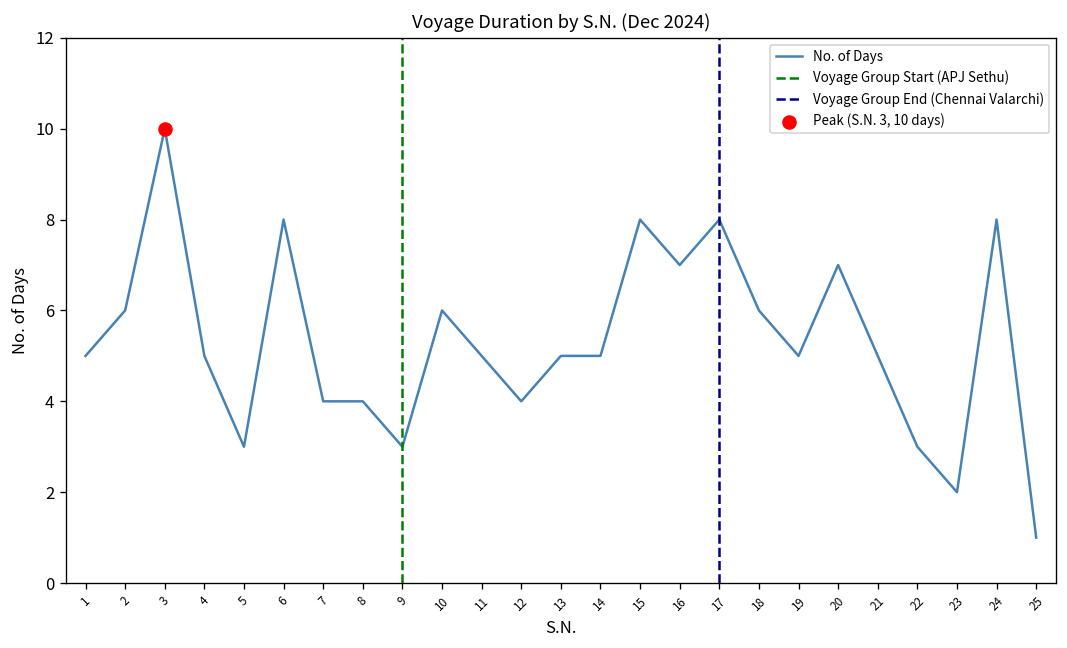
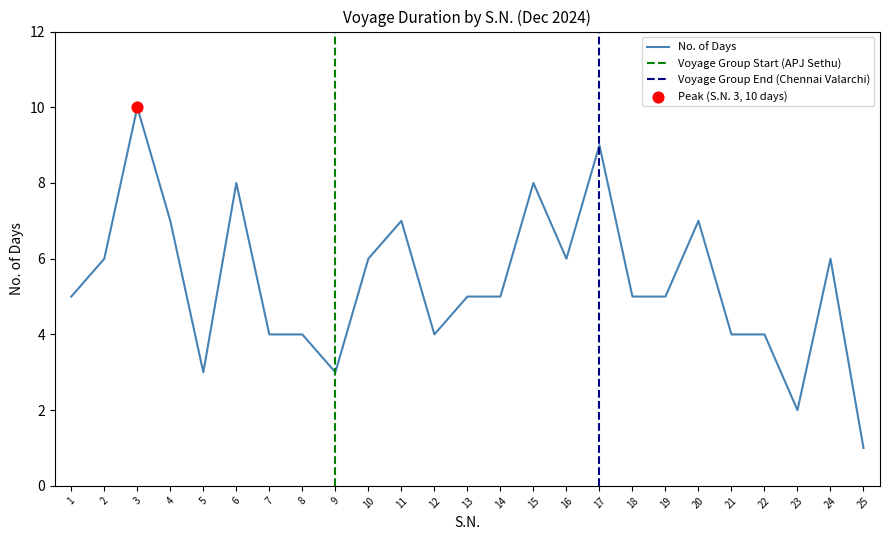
  {
    "No. of Days": {
      "1": 5,
      "2": 6,
-     "4": 5,
+     "4": 7,
      "5": 3,
      "6": 8,
      "7": 4,
      "8": 4,
      "9": 3,
      "10": 6,
-     "11": 5,
+     "11": 7,
      "12": 4,
      "13": 5,
      "14": 5,
      "15": 8,
-     "16": 7,
-     "17": 8,
-     "18": 6,
+     "16": 6,
+     "17": 9,
+     "18": 5,
      "19": 5,
      "20": 7,
-     "21": 5,
-     "22": 3,
+     "21": 4,
+     "22": 4,
      "23": 2,
-     "24": 8,
+     "24": 6,
      "25": 1
    }
  }
